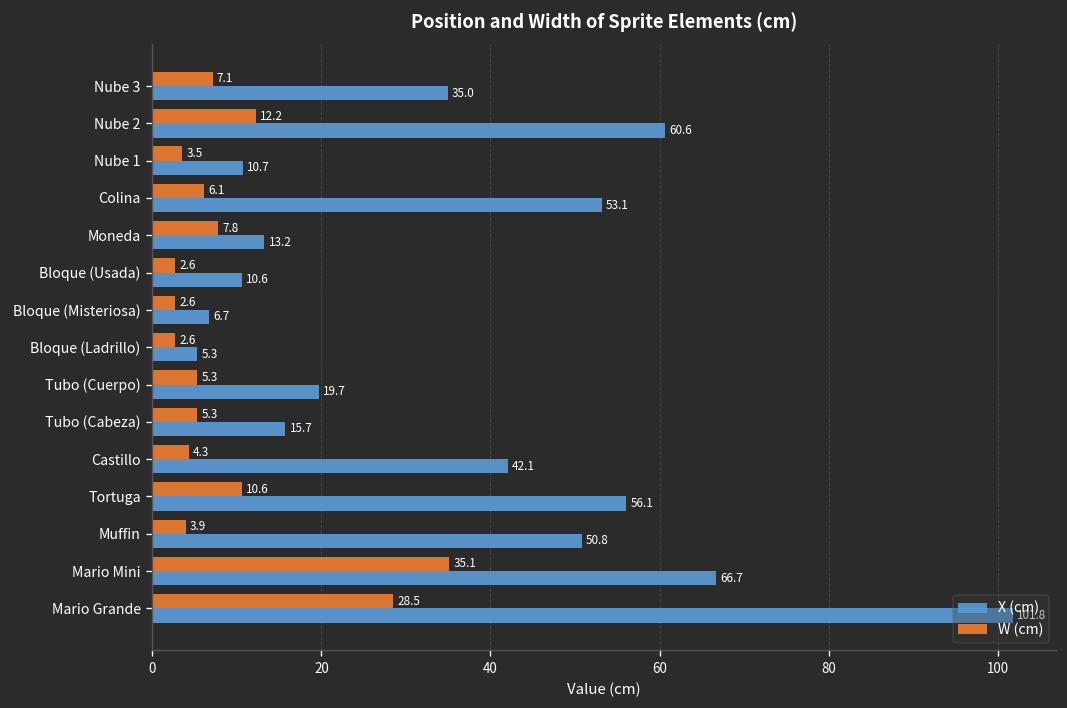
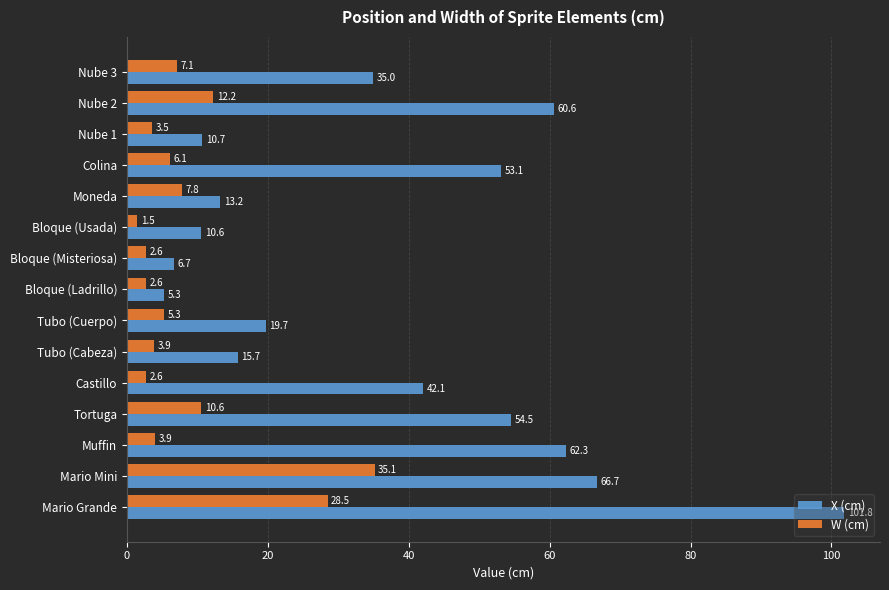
  {
    "X (cm)": {
      "Nube 3": 35.0,
      "Nube 2": 60.6,
      "Nube 1": 10.7,
      "Colina": 53.1,
      "Moneda": 13.2,
      "Bloque (Usada)": 10.6,
      "Bloque (Misteriosa)": 6.7,
      "Bloque (Ladrillo)": 5.3,
      "Tubo (Cuerpo)": 19.7,
      "Tubo (Cabeza)": 15.7,
      "Castillo": 42.1,
-     "Tortuga": 56.1,
-     "Muffin": 50.8,
+     "Tortuga": 54.5,
+     "Muffin": 62.3,
      "Mario Mini": 66.7
    },
    "W (cm)": {
      "Nube 3": 7.1,
      "Nube 2": 12.2,
      "Nube 1": 3.5,
      "Colina": 6.1,
      "Moneda": 7.8,
-     "Bloque (Usada)": 2.6,
+     "Bloque (Usada)": 1.5,
      "Bloque (Misteriosa)": 2.6,
      "Bloque (Ladrillo)": 2.6,
      "Tubo (Cuerpo)": 5.3,
-     "Tubo (Cabeza)": 5.3,
-     "Castillo": 4.3,
+     "Tubo (Cabeza)": 3.9,
+     "Castillo": 2.6,
      "Tortuga": 10.6,
      "Muffin": 3.9,
      "Mario Mini": 35.1,
      "Mario Grande": 28.5
    }
  }
